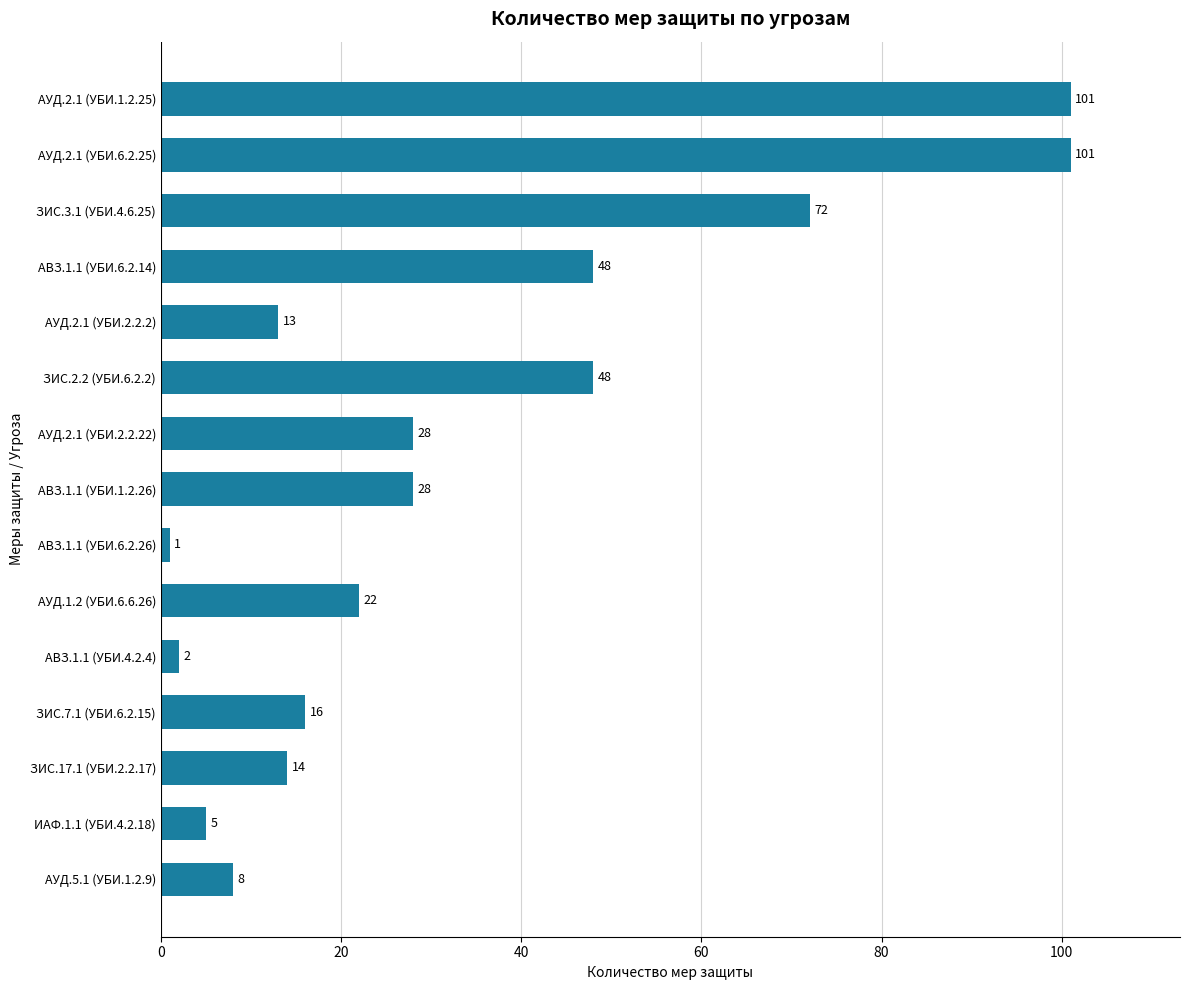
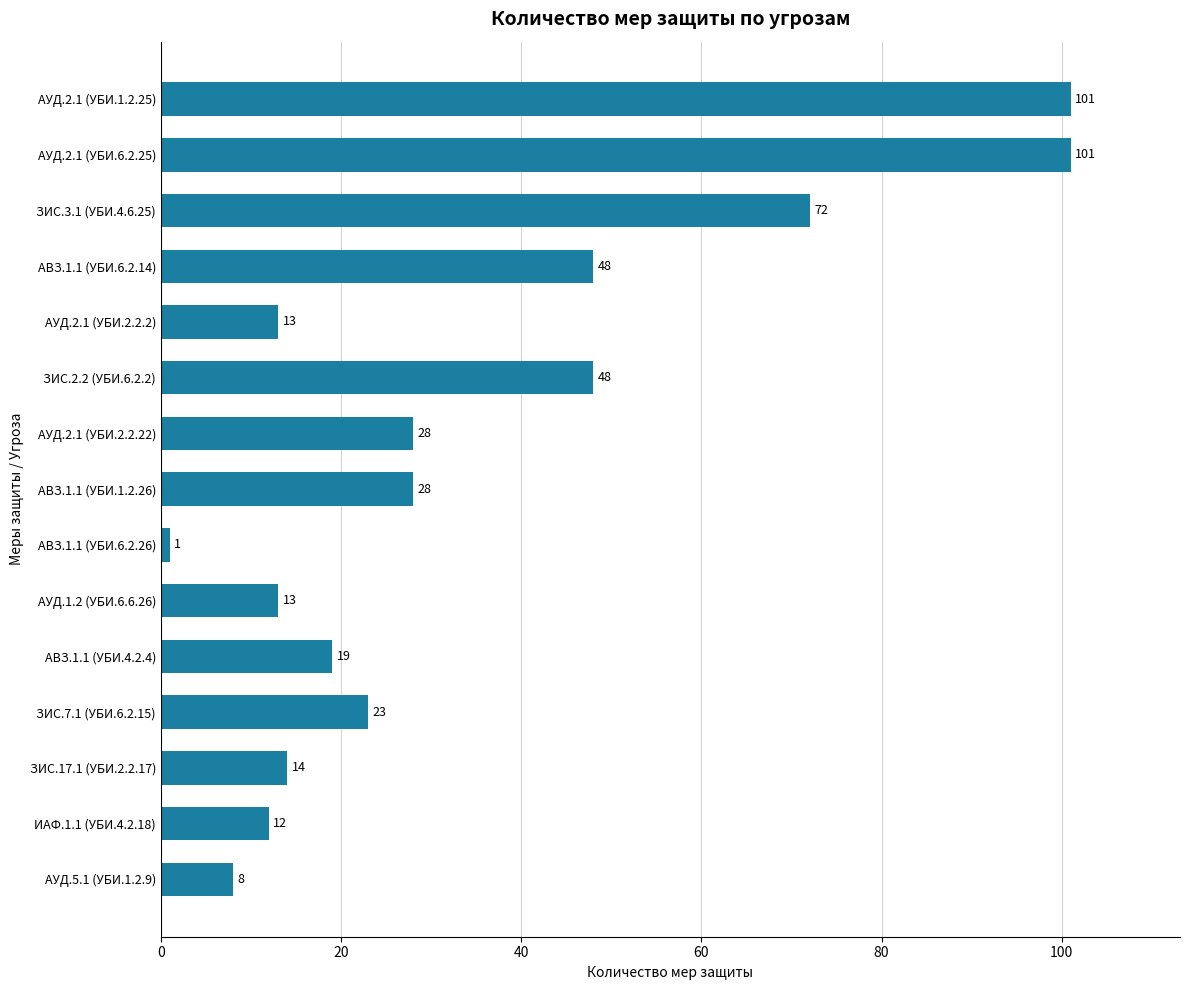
  {
    "АУД.2.1 (УБИ.1.2.25)": 101,
    "АУД.2.1 (УБИ.6.2.25)": 101,
    "ЗИС.3.1 (УБИ.4.6.25)": 72,
    "АВЗ.1.1 (УБИ.6.2.14)": 48,
    "АУД.2.1 (УБИ.2.2.2)": 13,
    "ЗИС.2.2 (УБИ.6.2.2)": 48,
    "АУД.2.1 (УБИ.2.2.22)": 28,
    "АВЗ.1.1 (УБИ.1.2.26)": 28,
    "АВЗ.1.1 (УБИ.6.2.26)": 1,
-   "АУД.1.2 (УБИ.6.6.26)": 22,
-   "АВЗ.1.1 (УБИ.4.2.4)": 2,
-   "ЗИС.7.1 (УБИ.6.2.15)": 16,
+   "АУД.1.2 (УБИ.6.6.26)": 13,
+   "АВЗ.1.1 (УБИ.4.2.4)": 19,
+   "ЗИС.7.1 (УБИ.6.2.15)": 23,
    "ЗИС.17.1 (УБИ.2.2.17)": 14,
-   "ИАФ.1.1 (УБИ.4.2.18)": 5,
+   "ИАФ.1.1 (УБИ.4.2.18)": 12,
    "АУД.5.1 (УБИ.1.2.9)": 8
  }
